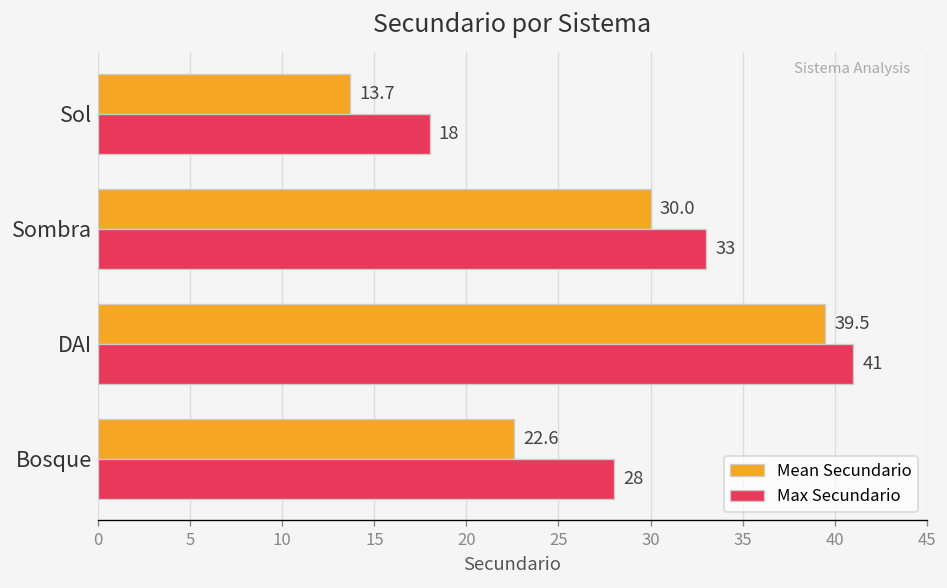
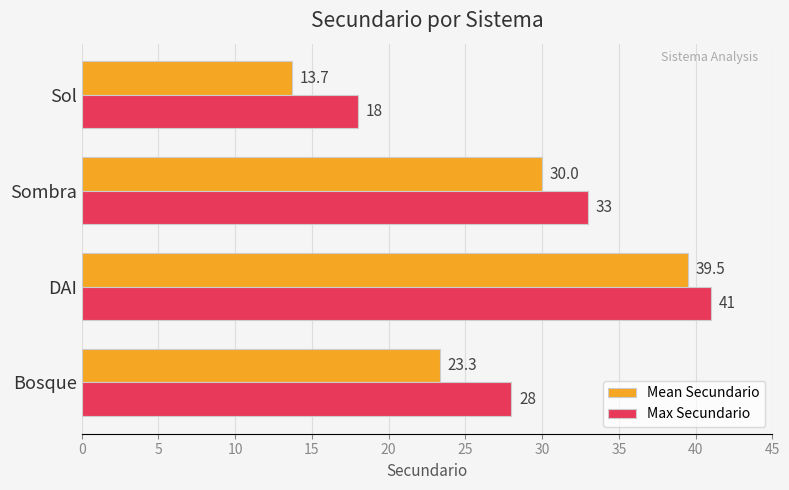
  {
    "Mean Secundario": {
      "Sol": 13.7,
      "Sombra": 30.0,
      "DAI": 39.5,
-     "Bosque": 22.6
+     "Bosque": 23.3
    },
    "Max Secundario": {
      "Sol": 18,
      "Sombra": 33,
      "DAI": 41,
      "Bosque": 28
    }
  }
